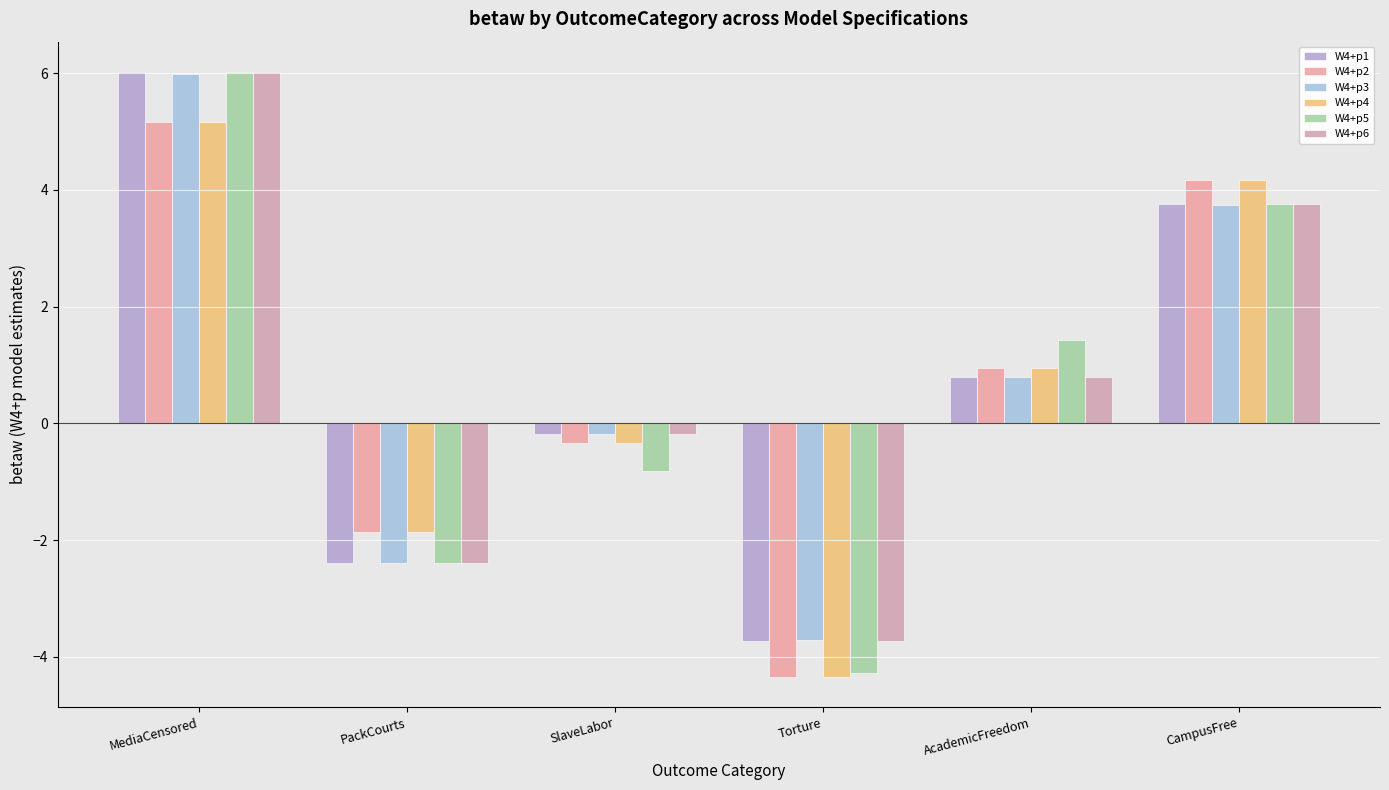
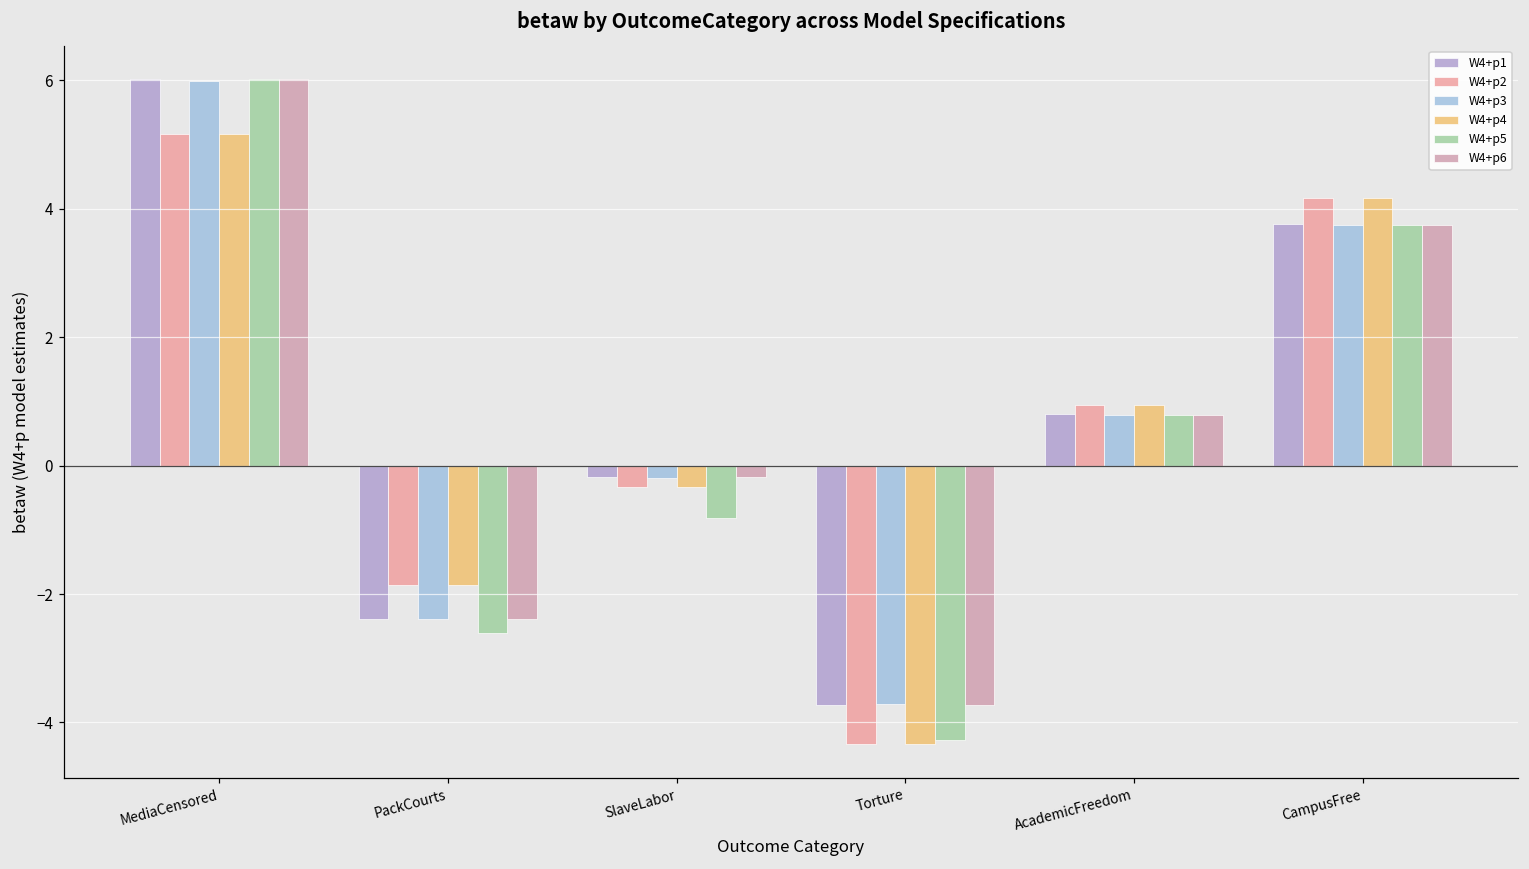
  {
    "W4+p5": {
      "MediaCensored": 6.0,
-     "PackCourts": -2.4,
+     "PackCourts": -2.6,
      "SlaveLabor": -0.8,
      "Torture": -4.3,
-     "AcademicFreedom": 1.4,
+     "AcademicFreedom": 0.8,
      "CampusFree": 3.8
    }
  }
